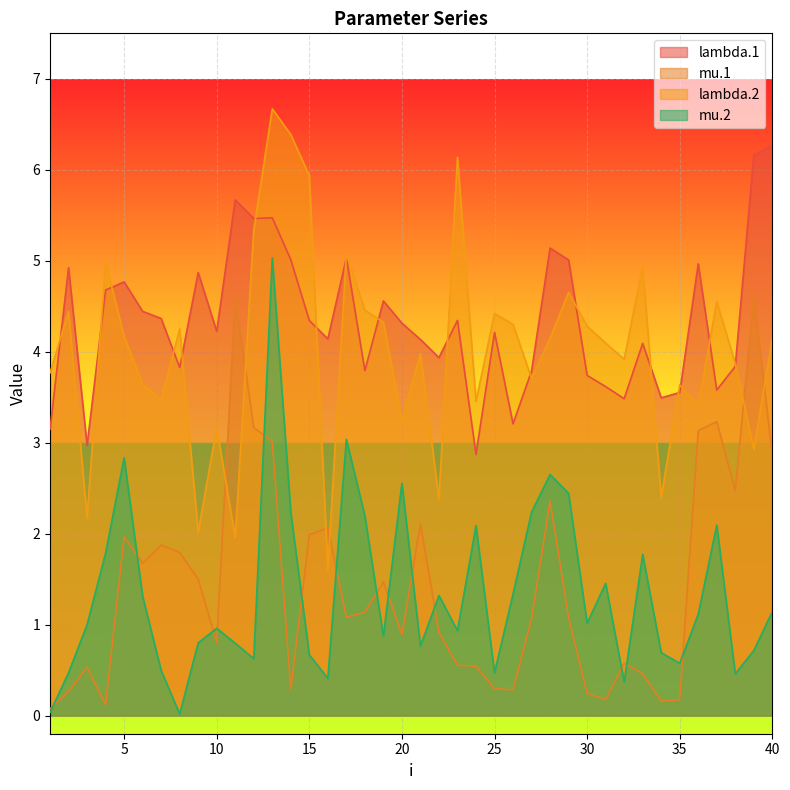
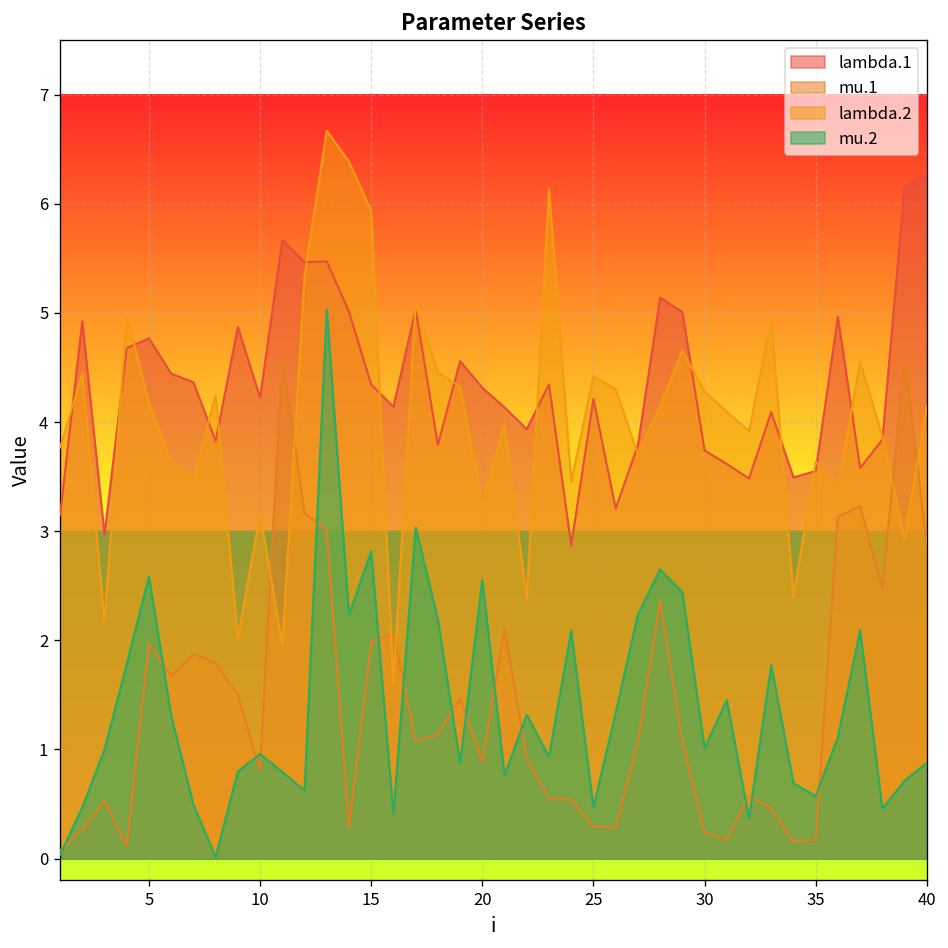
  {
    "mu.2": {
-     "5": 2.8,
+     "5": 2.6,
      "10": 1.0,
-     "15": 0.7,
+     "15": 2.8,
      "20": 2.6,
      "25": 0.5,
      "30": 1.0,
      "35": 0.6,
-     "40": 1.1
+     "40": 0.9
    }
  }
